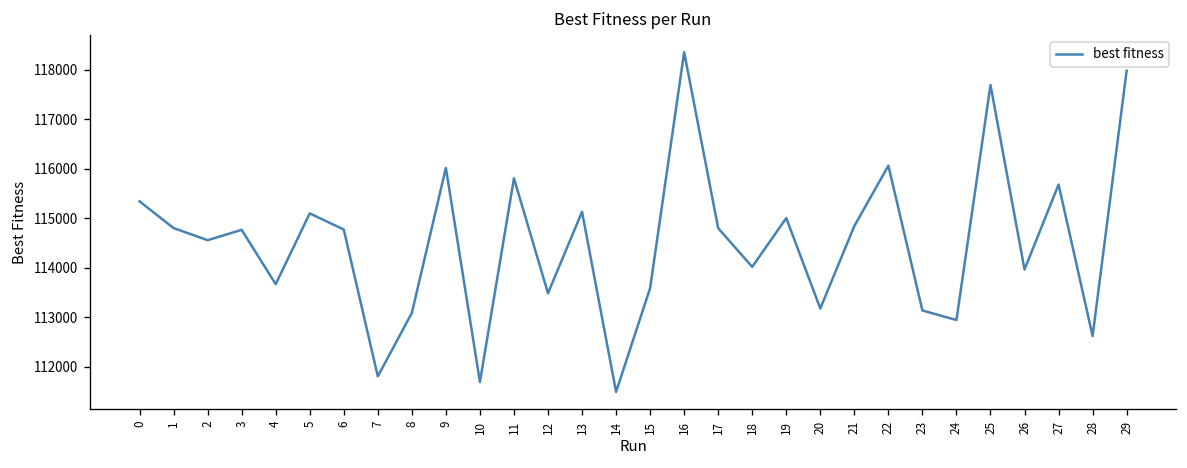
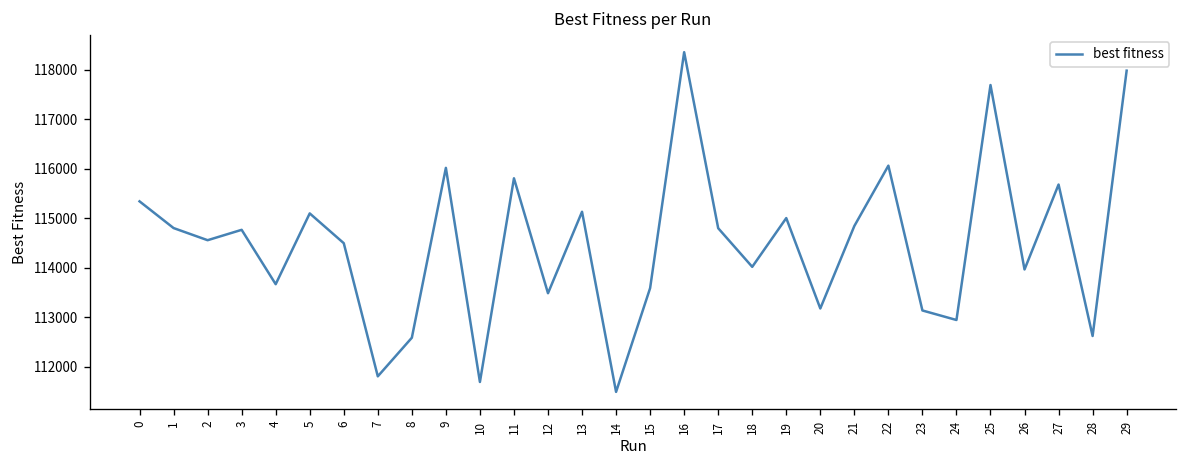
  {
    "0": 115300,
    "1": 114800,
    "2": 114600,
    "3": 114800,
    "4": 113700,
    "5": 115100,
-   "6": 114800,
+   "6": 114500,
    "7": 111800,
-   "8": 113100,
+   "8": 112600,
    "9": 116000,
    "10": 111700,
    "11": 115800,
    "12": 113500,
    "13": 115100,
    "14": 111500,
    "15": 113600,
    "16": 118400,
    "17": 114800,
    "18": 114000,
    "19": 115000,
    "20": 113200,
    "21": 114800,
    "22": 116100,
    "23": 113100,
    "24": 112900,
    "25": 117700,
    "26": 114000,
    "27": 115700,
    "28": 112600,
    "29": 118000
  }
